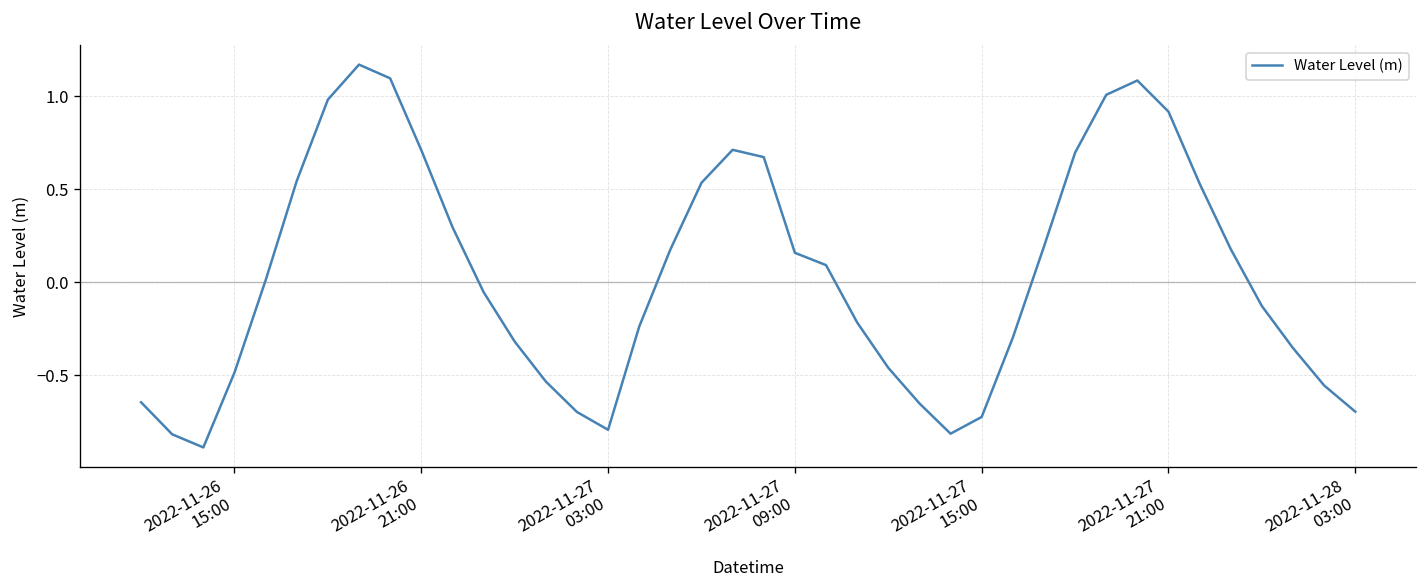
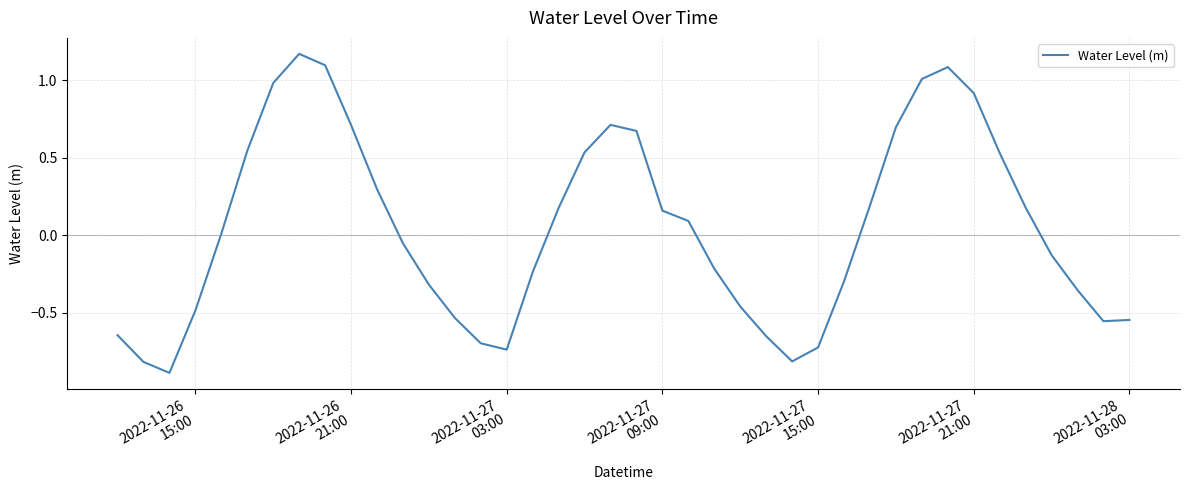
  {
    "2022-11-26 15:00": -0.49,
    "2022-11-26 21:00": 0.71,
-   "2022-11-27 03:00": -0.79,
+   "2022-11-27 03:00": -0.74,
    "2022-11-27 09:00": 0.16,
    "2022-11-27 15:00": -0.72,
    "2022-11-27 21:00": 0.92,
-   "2022-11-28 03:00": -0.70
+   "2022-11-28 03:00": -0.55
  }
